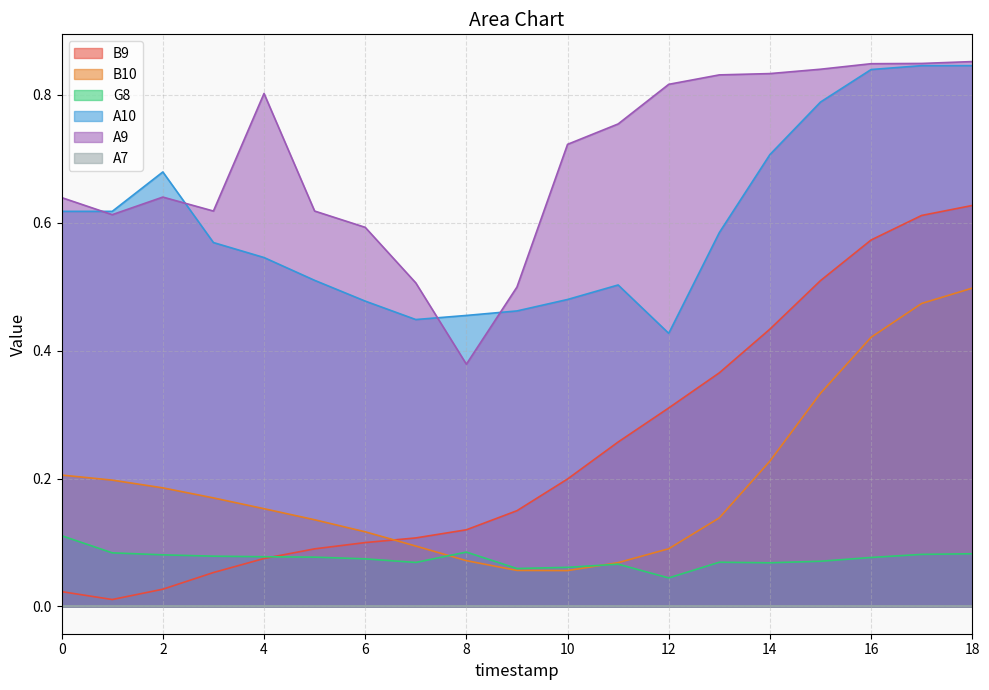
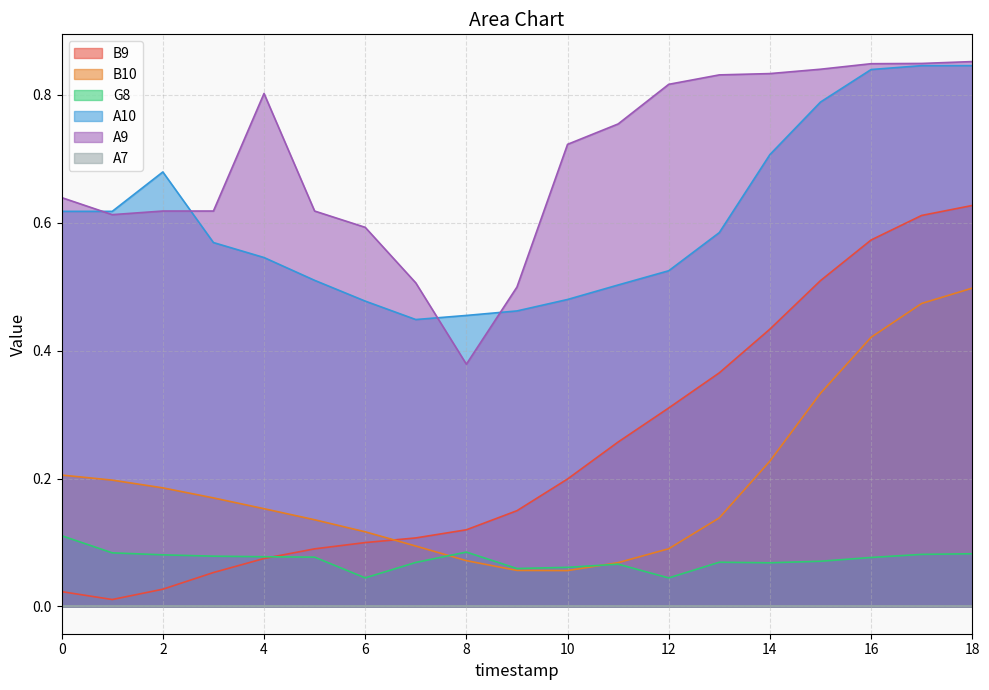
  {
    "G8": {
      "0": 0.11,
      "2": 0.08,
-     "6": 0.07,
+     "6": 0.04,
      "8": 0.09,
      "10": 0.06,
      "12": 0.04,
      "14": 0.07,
      "16": 0.08,
      "18": 0.08
    },
    "A10": {
      "0": 0.62,
      "2": 0.68,
      "4": 0.55,
      "6": 0.48,
      "8": 0.45,
      "10": 0.48,
-     "12": 0.43,
+     "12": 0.52,
      "14": 0.71,
      "16": 0.84,
      "18": 0.85
    },
    "A9": {
      "0": 0.64,
-     "2": 0.64,
+     "2": 0.62,
      "4": 0.80,
      "6": 0.59,
      "8": 0.38,
      "10": 0.72,
      "12": 0.82,
      "14": 0.83,
      "16": 0.85,
      "18": 0.85
    },
    "A7": {
      "0": 0.00,
      "2": 0.00,
      "4": 0.00,
      "6": 0.00,
      "8": 0.00,
      "10": 0.00,
      "12": 0.00,
      "14": 0.00,
      "16": 0.00,
      "18": 0.00
    }
  }
